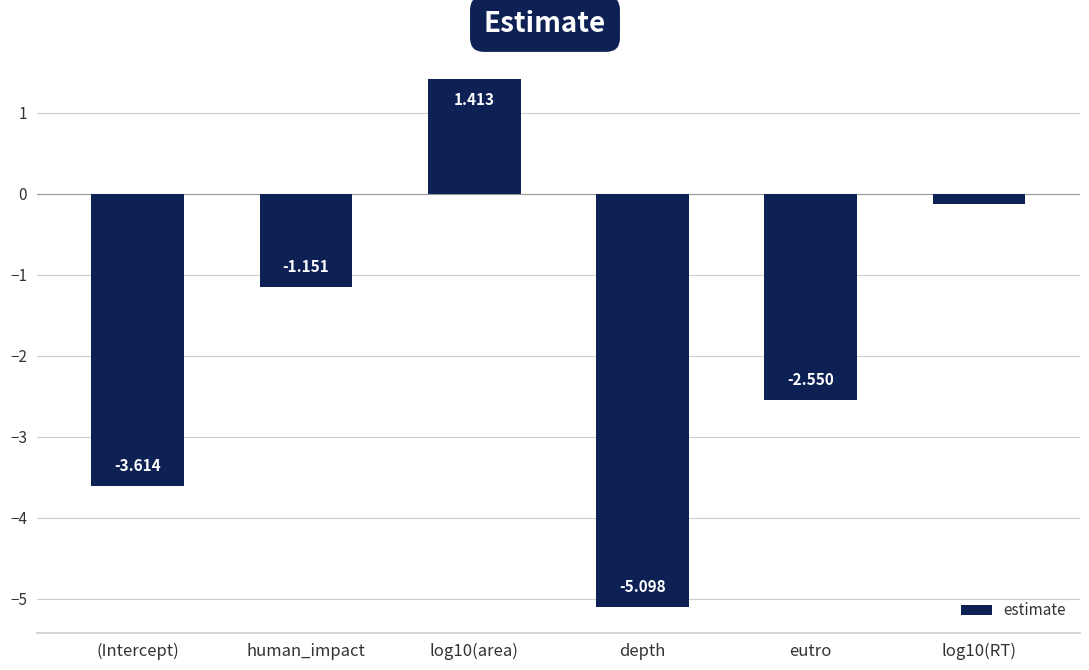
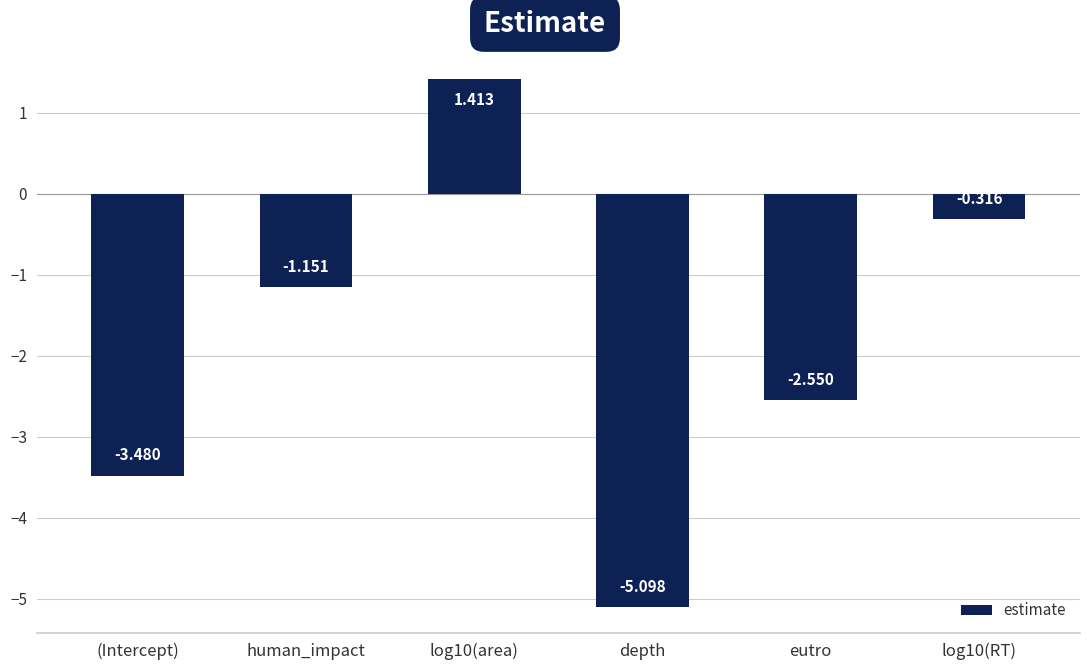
  {
-   "(Intercept)": -3.614,
+   "(Intercept)": -3.480,
    "human_impact": -1.151,
    "log10(area)": 1.413,
    "depth": -5.098,
    "eutro": -2.550,
-   "log10(RT)": -0.1
+   "log10(RT)": -0.3
  }
